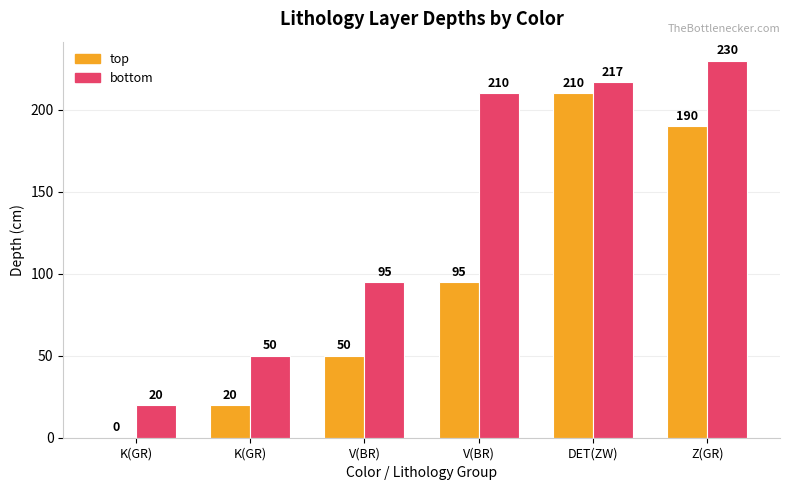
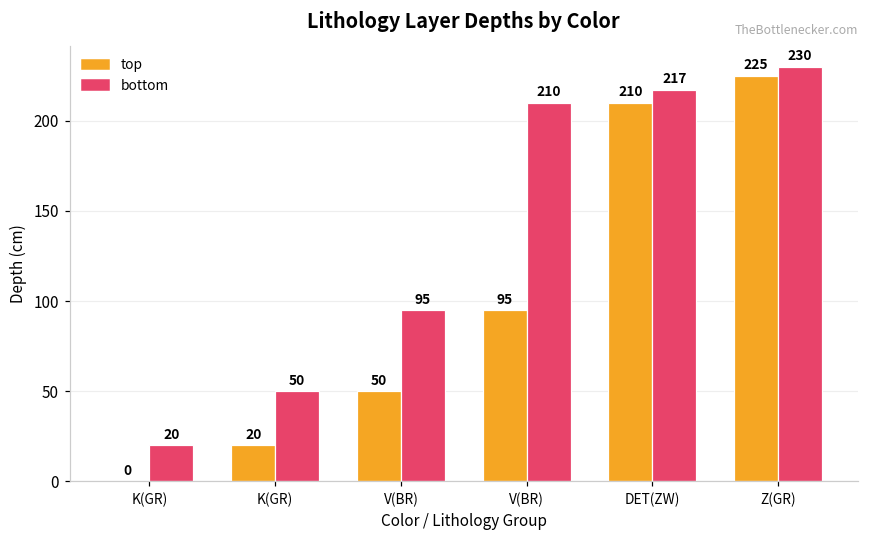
  {
    "top": {
      "DET(ZW)": 210,
-     "Z(GR)": 190
+     "Z(GR)": 225
    },
    "bottom": {
      "DET(ZW)": 217,
      "Z(GR)": 230
    }
  }
